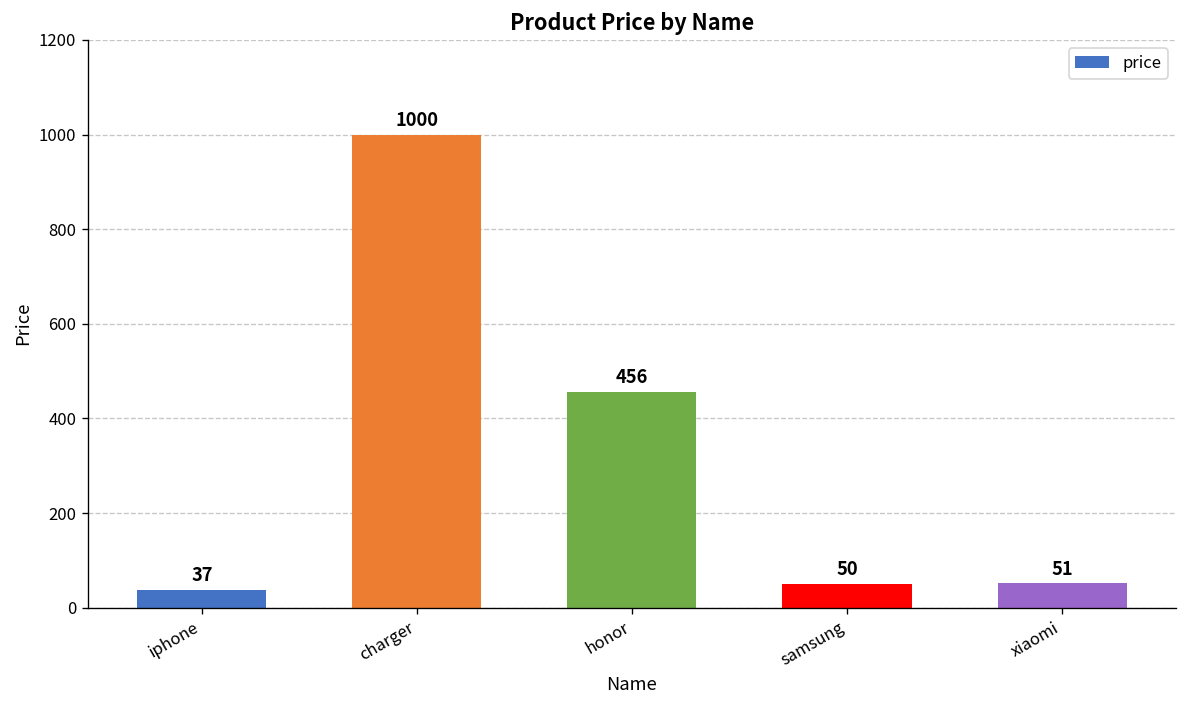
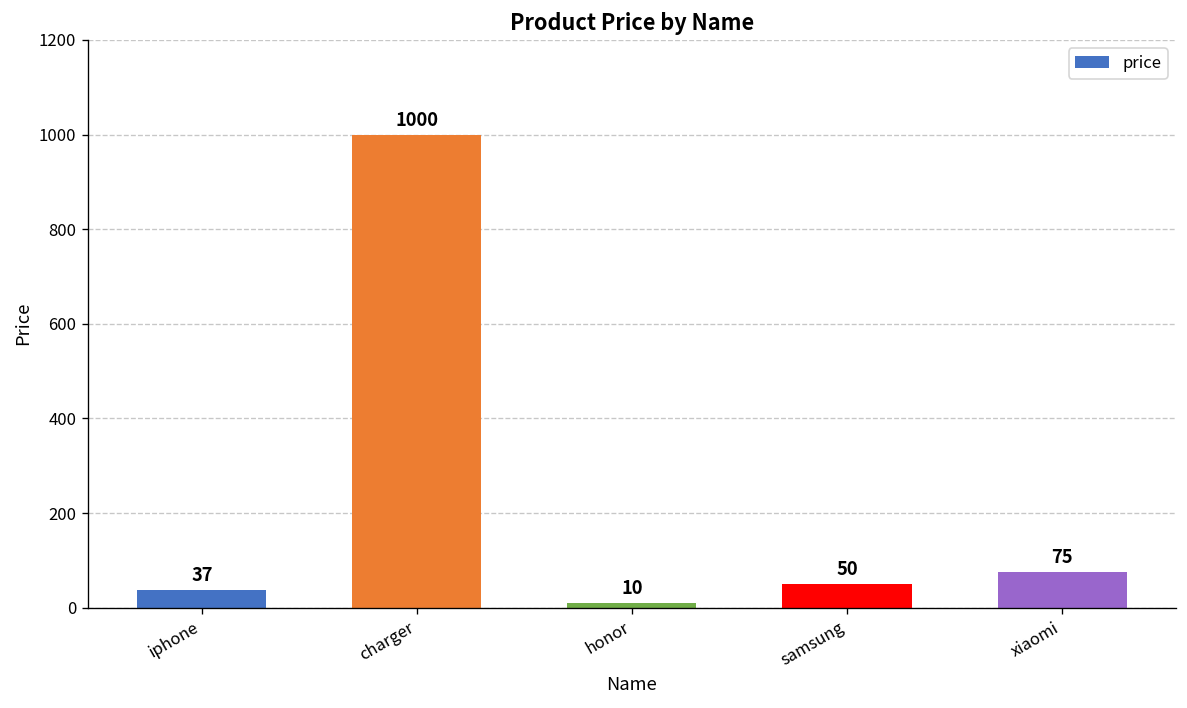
  {
    "iphone": 37,
    "charger": 1000,
-   "honor": 456,
+   "honor": 10,
    "samsung": 50,
-   "xiaomi": 51
+   "xiaomi": 75
  }
